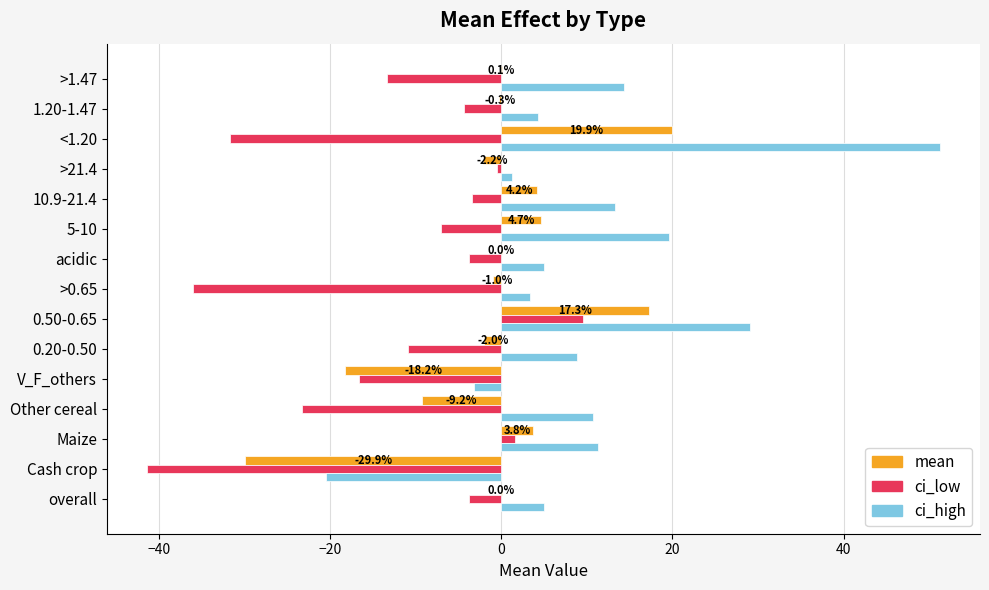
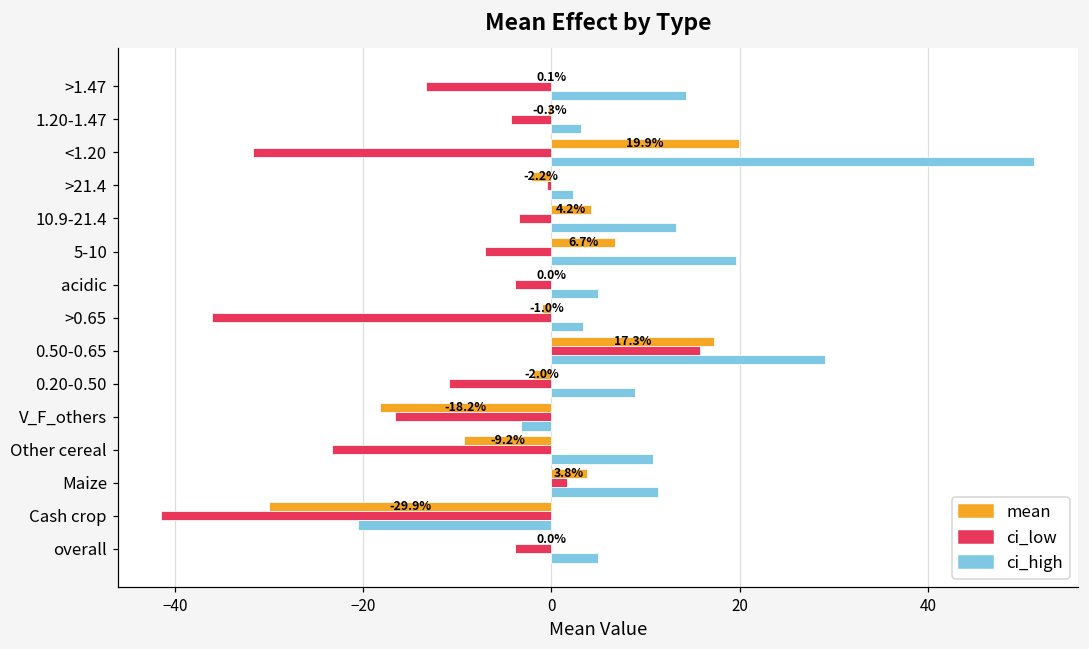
  {
    "mean": {
      ">1.47": "0.1%",
      "1.20-1.47": "-0.3%",
      "<1.20": "19.9%",
      ">21.4": "-2.2%",
      "10.9-21.4": "4.2%",
-     "5-10": "4.7%",
+     "5-10": "6.7%",
      "acidic": "0.0%",
      ">0.65": "-1.0%",
      "0.50-0.65": "17.3%",
      "0.20-0.50": "-2.0%",
      "V_F_others": "-18.2%",
      "Other cereal": "-9.2%",
      "Maize": "3.8%",
      "Cash crop": "-29.9%",
      "overall": "0.0%"
    },
    "ci_low": {
      ">1.47": "-13",
      "1.20-1.47": "-4",
      "<1.20": "-32",
      ">21.4": "0",
      "10.9-21.4": "-3",
      "5-10": "-7",
      "acidic": "-4",
      ">0.65": "-36",
-     "0.50-0.65": "10",
+     "0.50-0.65": "16",
      "0.20-0.50": "-11",
      "V_F_others": "-17",
      "Other cereal": "-23",
      "Maize": "2",
      "Cash crop": "-41",
      "overall": "-4"
    },
    "ci_high": {
      ">1.47": "14",
-     "1.20-1.47": "4",
+     "1.20-1.47": "3",
      "<1.20": "51",
-     ">21.4": "1",
+     ">21.4": "2",
      "10.9-21.4": "13",
      "5-10": "20",
      "acidic": "5",
      ">0.65": "3",
      "0.50-0.65": "29",
      "0.20-0.50": "9",
      "V_F_others": "-3",
      "Other cereal": "11",
      "Maize": "11",
      "Cash crop": "-20",
      "overall": "5"
    }
  }
